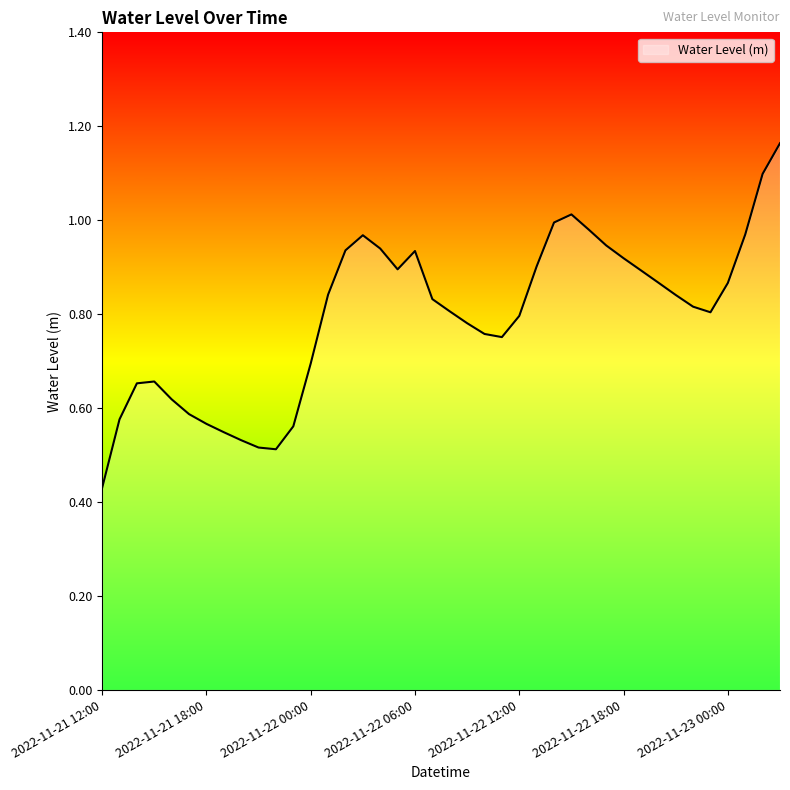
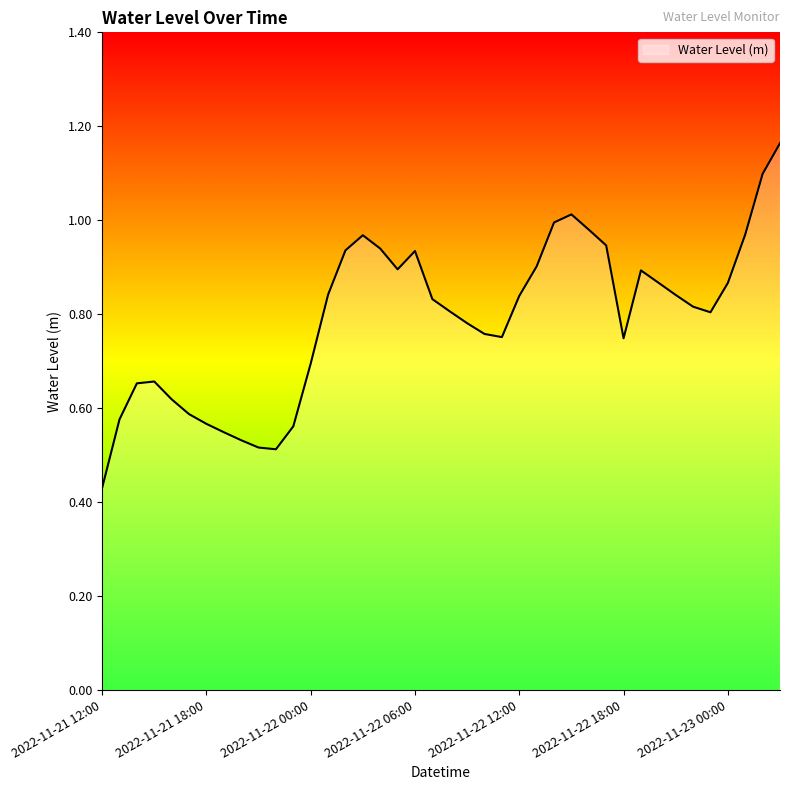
  {
    "2022-11-21 12:00": 0.43,
    "2022-11-21 18:00": 0.57,
    "2022-11-22 00:00": 0.69,
    "2022-11-22 06:00": 0.93,
-   "2022-11-22 12:00": 0.80,
-   "2022-11-22 18:00": 0.92,
+   "2022-11-22 12:00": 0.84,
+   "2022-11-22 18:00": 0.75,
    "2022-11-23 00:00": 0.87
  }
